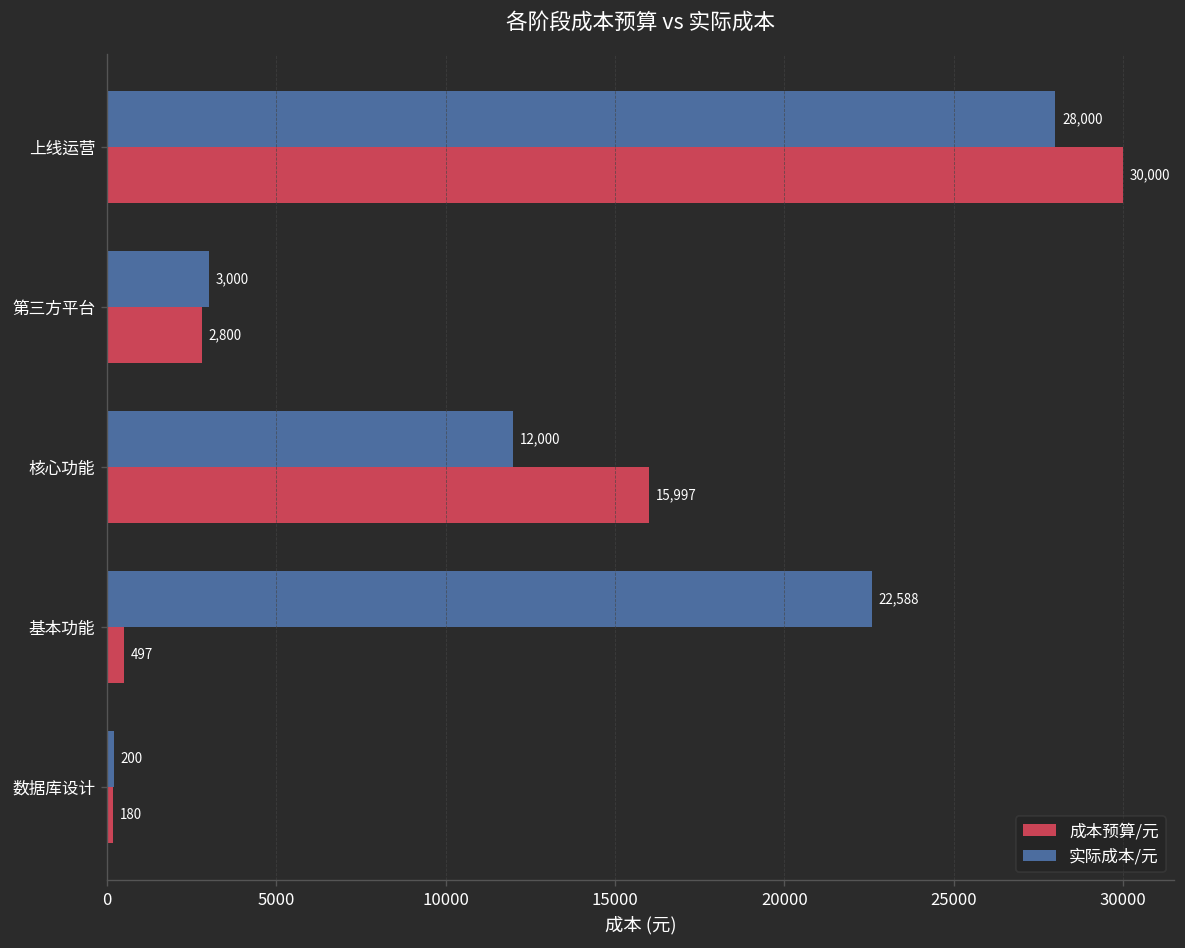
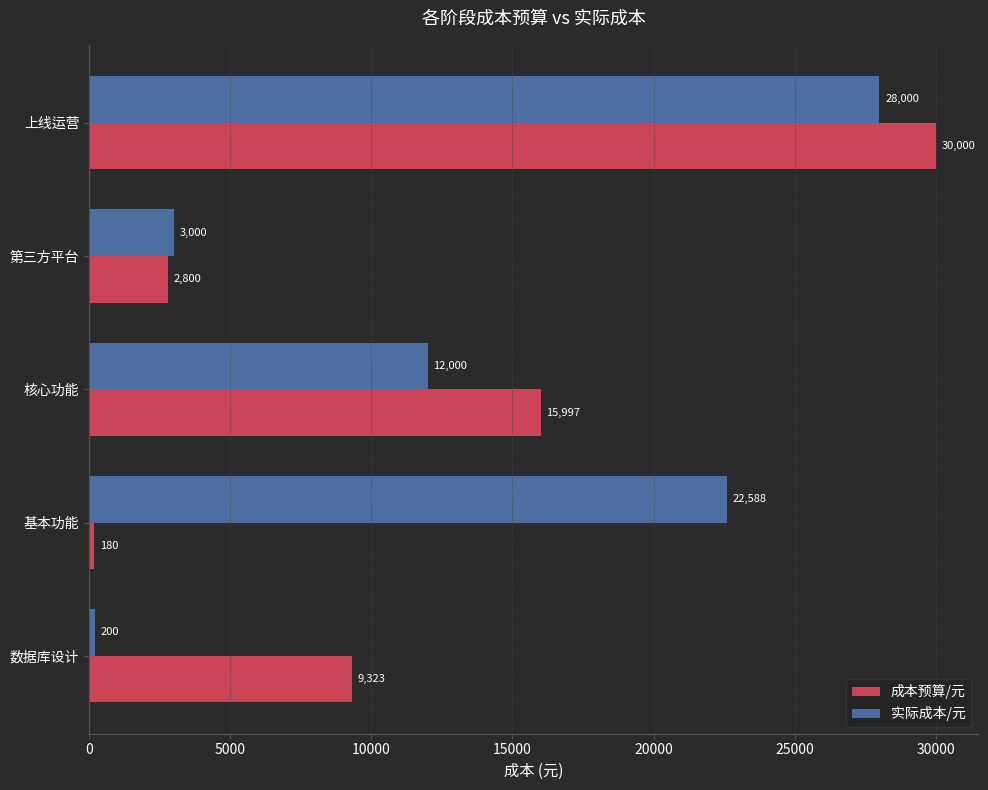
  {
    "成本预算/元": {
      "上线运营": "30,000",
      "第三方平台": "2,800",
      "核心功能": "15,997",
-     "基本功能": "497",
-     "数据库设计": "180"
+     "基本功能": "180",
+     "数据库设计": "9,323"
    },
    "实际成本/元": {
      "上线运营": "28,000",
      "第三方平台": "3,000",
      "核心功能": "12,000",
      "基本功能": "22,588",
      "数据库设计": "200"
    }
  }
